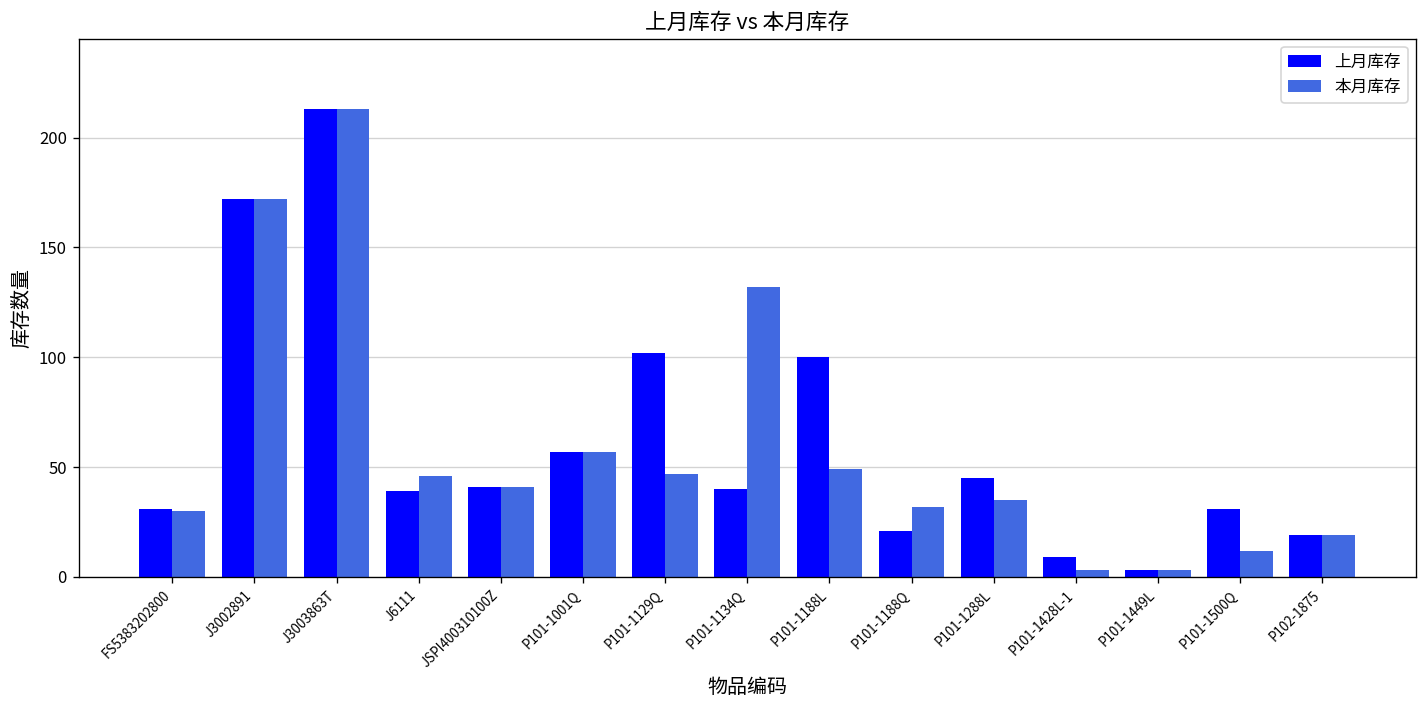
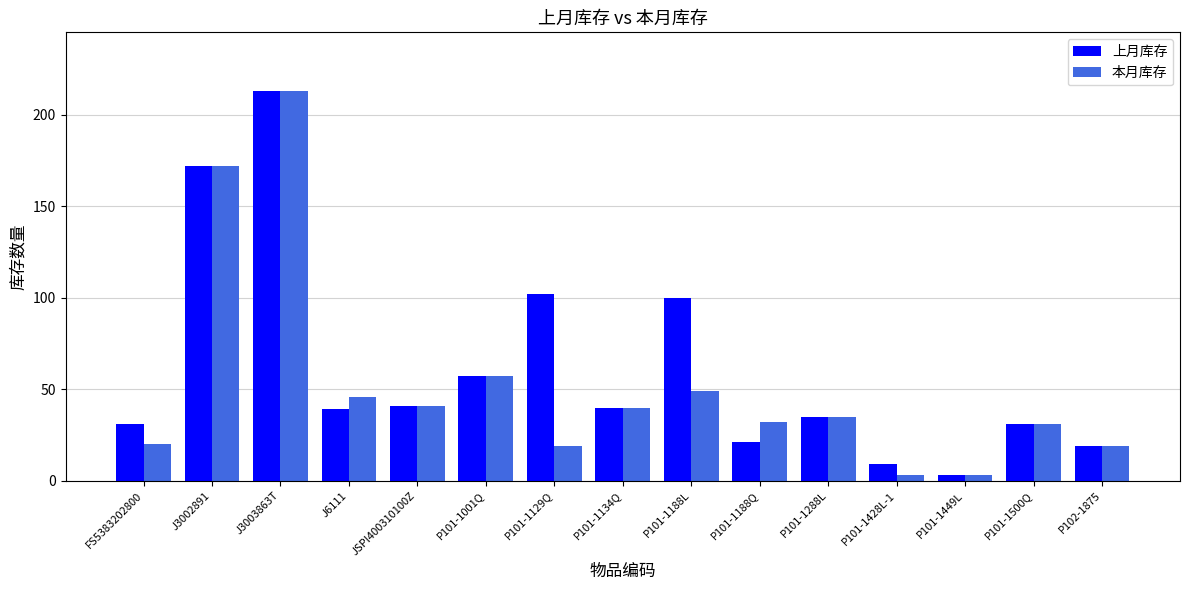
  {
    "上月库存": {
      "FS5383202800": 31,
      "J3002891": 172,
      "J3003863T": 213,
      "J6111": 39,
      "JSPI400310100Z": 41,
      "P101-1001Q": 57,
      "P101-1129Q": 102,
      "P101-1134Q": 40,
      "P101-1188L": 100,
      "P101-1188Q": 21,
-     "P101-1288L": 45,
+     "P101-1288L": 35,
      "P101-1428L-1": 9,
      "P101-1449L": 3,
      "P101-1500Q": 31,
      "P102-1875": 19
    },
    "本月库存": {
-     "FS5383202800": 30,
+     "FS5383202800": 20,
      "J3002891": 172,
      "J3003863T": 213,
      "J6111": 46,
      "JSPI400310100Z": 41,
      "P101-1001Q": 57,
-     "P101-1129Q": 47,
-     "P101-1134Q": 132,
+     "P101-1129Q": 19,
+     "P101-1134Q": 40,
      "P101-1188L": 49,
      "P101-1188Q": 32,
      "P101-1288L": 35,
      "P101-1428L-1": 3,
      "P101-1449L": 3,
-     "P101-1500Q": 12,
+     "P101-1500Q": 31,
      "P102-1875": 19
    }
  }
